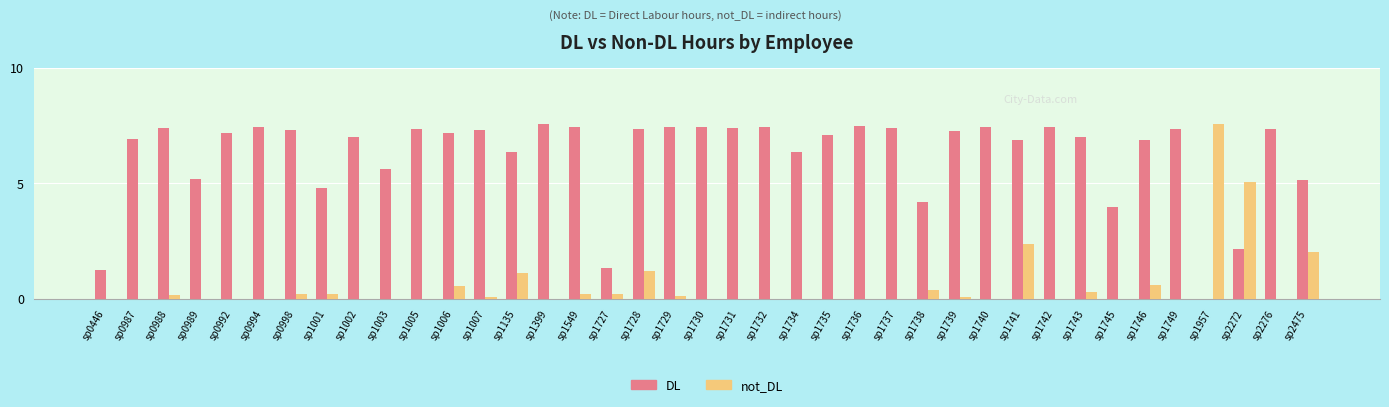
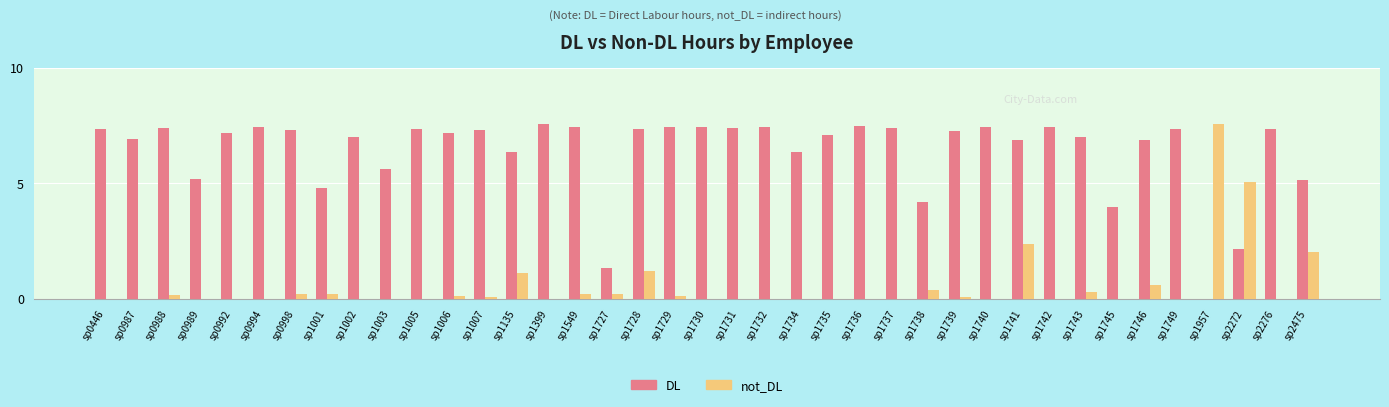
  {
    "DL": {
-     "sp0446": 1.2,
+     "sp0446": 7.3,
      "sp0987": 6.9,
      "sp0988": 7.4,
      "sp0989": 5.2,
      "sp0992": 7.2,
      "sp0994": 7.4,
      "sp0998": 7.3,
      "sp1001": 4.8,
      "sp1002": 7.0,
      "sp1003": 5.6,
      "sp1005": 7.4,
      "sp1006": 7.2,
      "sp1007": 7.3,
      "sp1135": 6.3,
      "sp1399": 7.6,
      "sp1549": 7.4,
      "sp1727": 1.3,
      "sp1728": 7.4,
      "sp1729": 7.4,
      "sp1730": 7.4,
      "sp1731": 7.4,
      "sp1732": 7.4,
      "sp1734": 6.3,
      "sp1735": 7.1,
      "sp1736": 7.5,
      "sp1737": 7.4,
      "sp1738": 4.2,
      "sp1739": 7.3,
      "sp1740": 7.4,
      "sp1741": 6.9,
      "sp1742": 7.4,
      "sp1743": 7.0,
      "sp1745": 4.0,
      "sp1746": 6.9,
      "sp1749": 7.4,
      "sp1957": 0.0,
      "sp2272": 2.2,
      "sp2276": 7.3,
      "sp2475": 5.1
    },
    "not_DL": {
      "sp0446": 0.0,
      "sp0987": 0.0,
      "sp0988": 0.1,
      "sp0989": 0.0,
      "sp0992": 0.0,
      "sp0994": 0.0,
      "sp0998": 0.2,
      "sp1001": 0.2,
      "sp1002": 0.0,
      "sp1003": 0.0,
      "sp1005": 0.0,
-     "sp1006": 0.5,
+     "sp1006": 0.1,
      "sp1135": 1.1,
      "sp1399": 0.0,
      "sp1549": 0.2,
      "sp1727": 0.2,
      "sp1728": 1.2,
      "sp1730": 0.0,
      "sp1731": 0.0,
      "sp1732": 0.0,
      "sp1734": 0.0,
      "sp1735": 0.0,
      "sp1736": 0.0,
      "sp1737": 0.0,
      "sp1738": 0.4,
      "sp1740": 0.0,
      "sp1741": 2.4,
      "sp1742": 0.0,
      "sp1743": 0.3,
      "sp1745": 0.0,
      "sp1746": 0.6,
      "sp1749": 0.0,
      "sp1957": 7.6,
      "sp2272": 5.1,
      "sp2276": 0.0,
      "sp2475": 2.0
    }
  }
